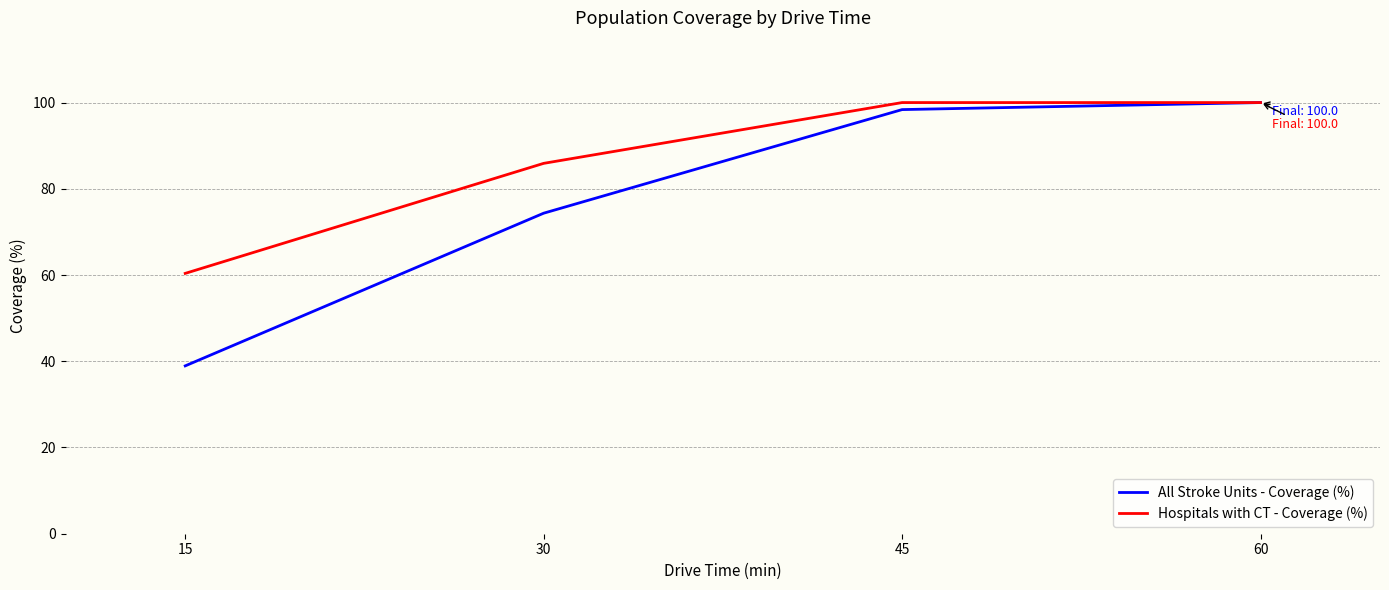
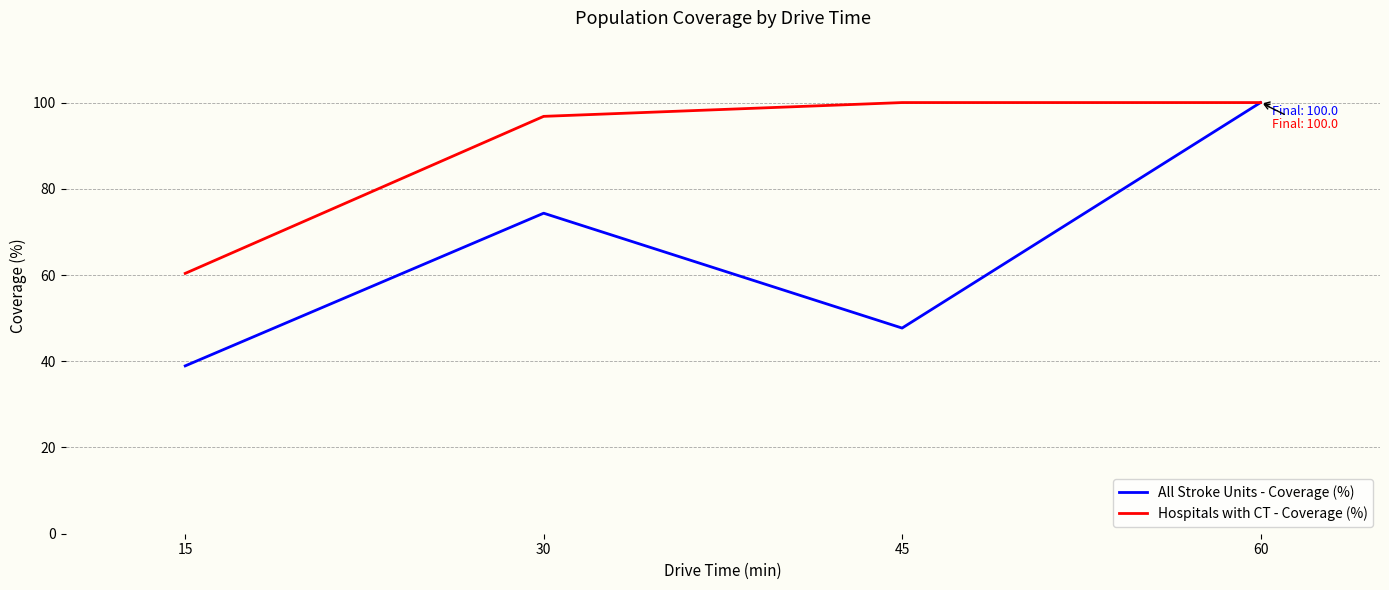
  {
    "All Stroke Units - Coverage (%)": {
      "15": 39,
      "30": 74,
-     "45": 98
+     "45": 48
    },
    "Hospitals with CT - Coverage (%)": {
      "15": 60,
-     "30": 86,
+     "30": 97,
      "45": 100
    }
  }
